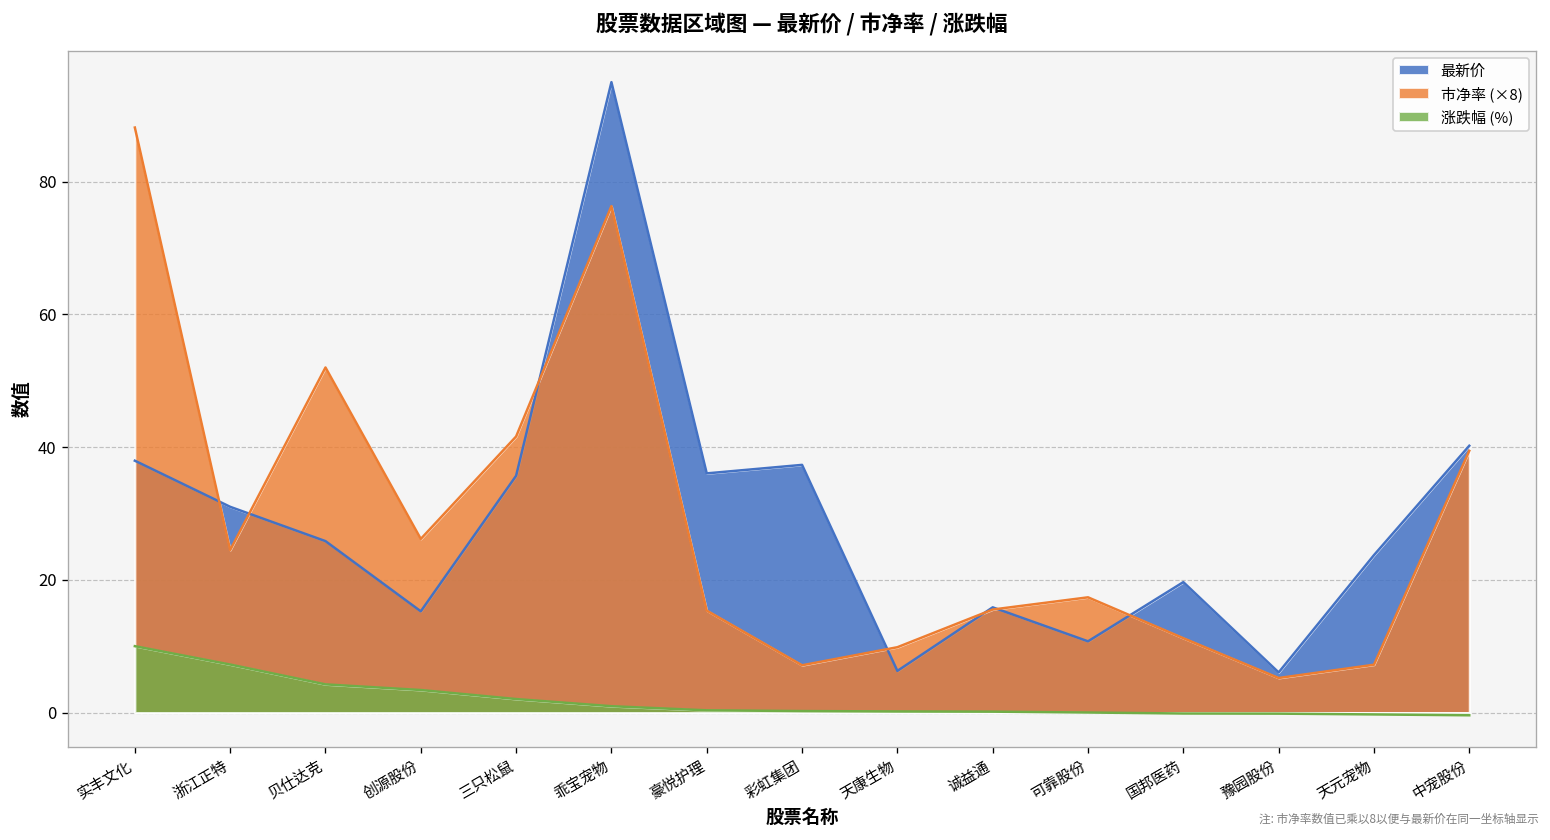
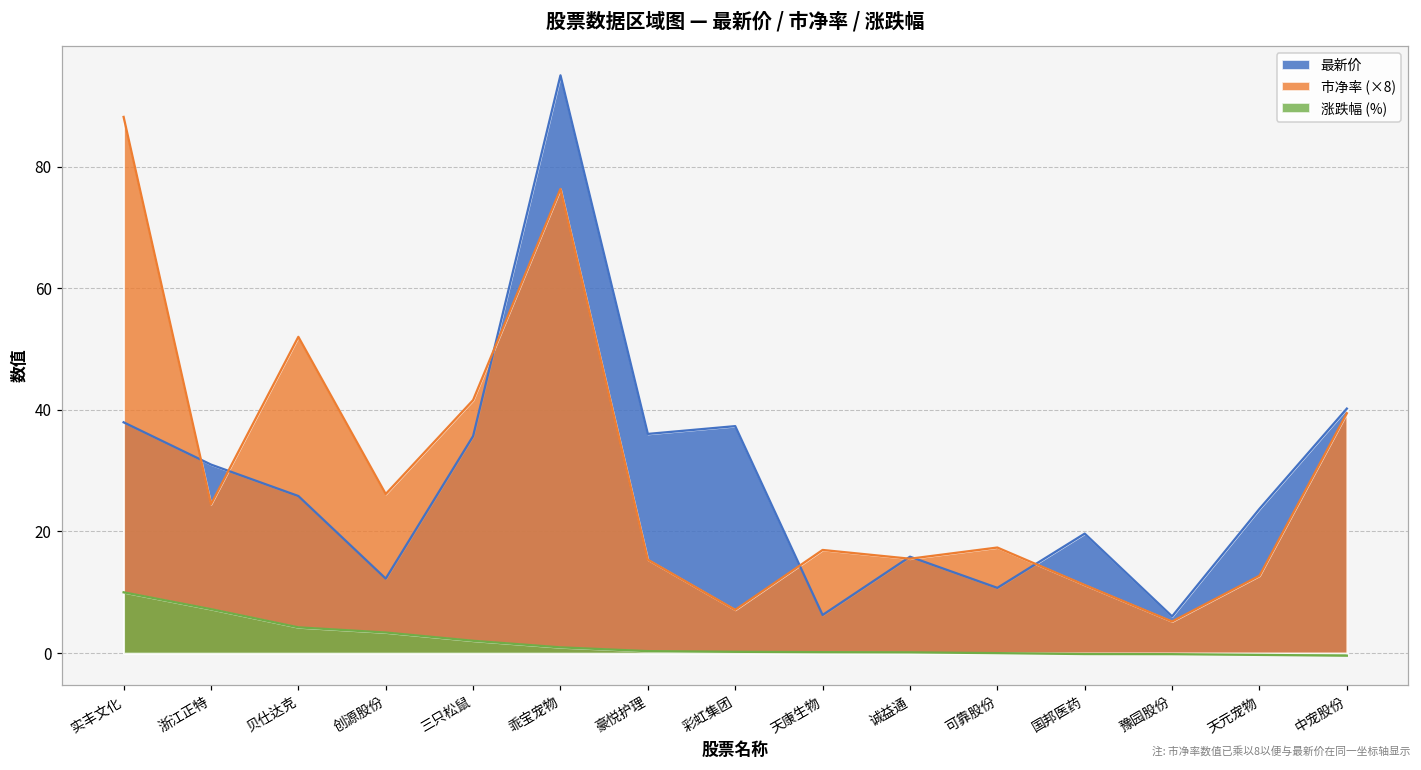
  {
    "最新价": {
      "实丰文化": 38,
      "浙江正特": 31,
      "贝仕达克": 26,
-     "创源股份": 15,
+     "创源股份": 12,
      "三只松鼠": 36,
      "乖宝宠物": 95,
      "豪悦护理": 36,
      "彩虹集团": 37,
      "天康生物": 6,
      "可靠股份": 11,
      "国邦医药": 20,
      "豫园股份": 6,
      "天元宠物": 24,
      "中宠股份": 40
    },
    "市净率 (×8)": {
      "实丰文化": 88,
      "浙江正特": 24,
      "贝仕达克": 52,
      "创源股份": 26,
      "三只松鼠": 42,
      "乖宝宠物": 76,
      "豪悦护理": 15,
      "彩虹集团": 7,
-     "天康生物": 10,
+     "天康生物": 17,
      "可靠股份": 17,
      "国邦医药": 11,
      "豫园股份": 5,
-     "天元宠物": 7,
+     "天元宠物": 13,
      "中宠股份": 39
    }
  }
